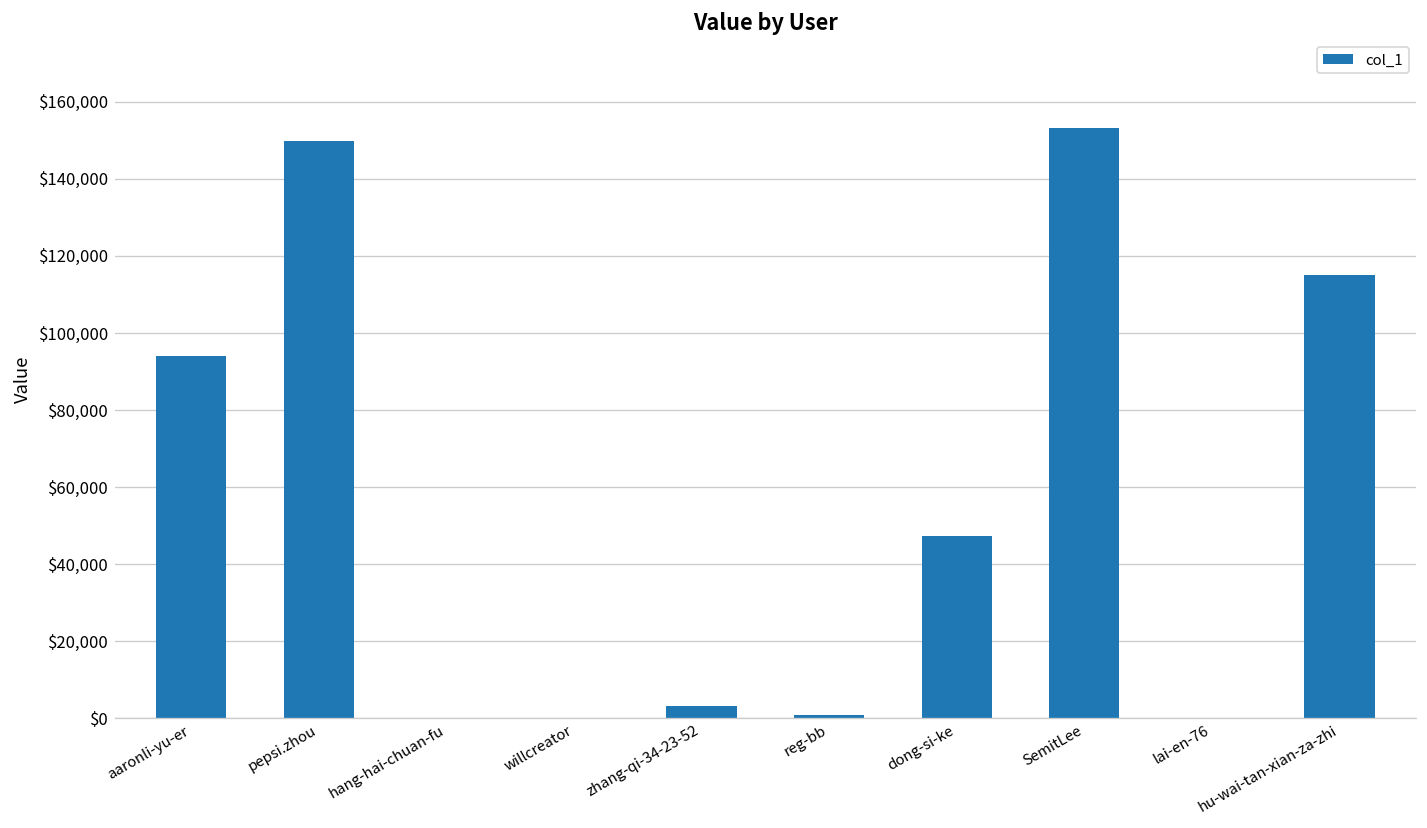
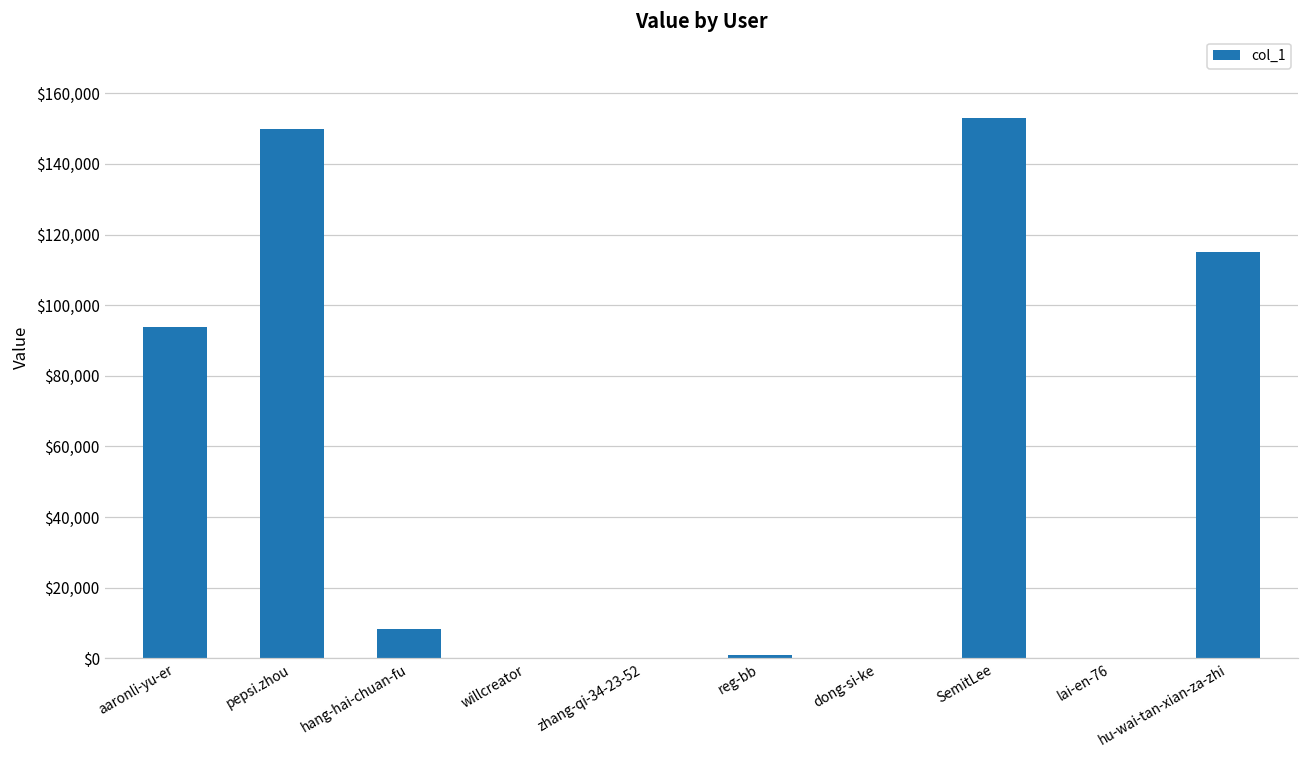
  {
    "aaronli-yu-er": "$94,000",
    "pepsi.zhou": "$150,000",
-   "hang-hai-chuan-fu": "$0",
-   "zhang-qi-34-23-52": "$3,000",
+   "hang-hai-chuan-fu": "$8,000",
+   "zhang-qi-34-23-52": "$0",
    "reg-bb": "$1,000",
-   "dong-si-ke": "$47,000",
+   "dong-si-ke": "$0",
    "SemitLee": "$153,000",
    "hu-wai-tan-xian-za-zhi": "$115,000"
  }
